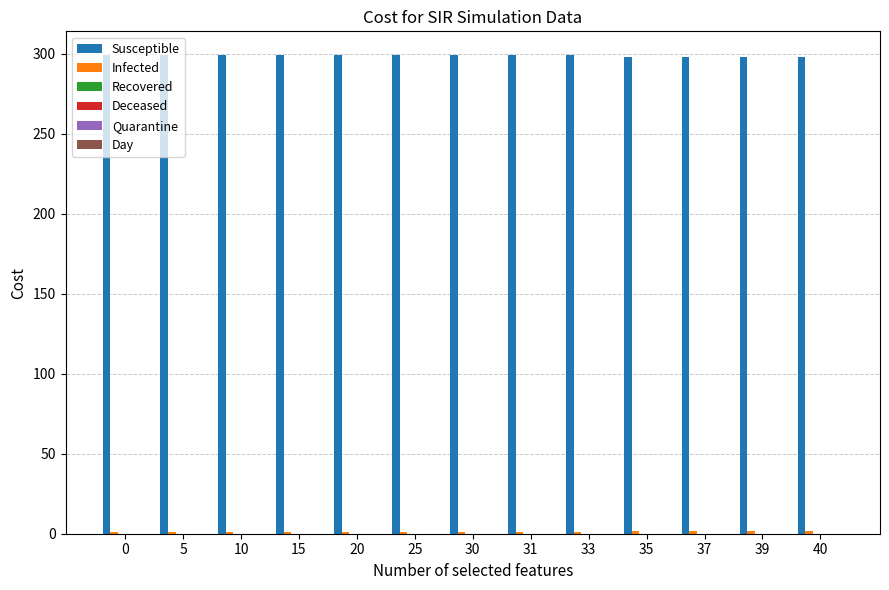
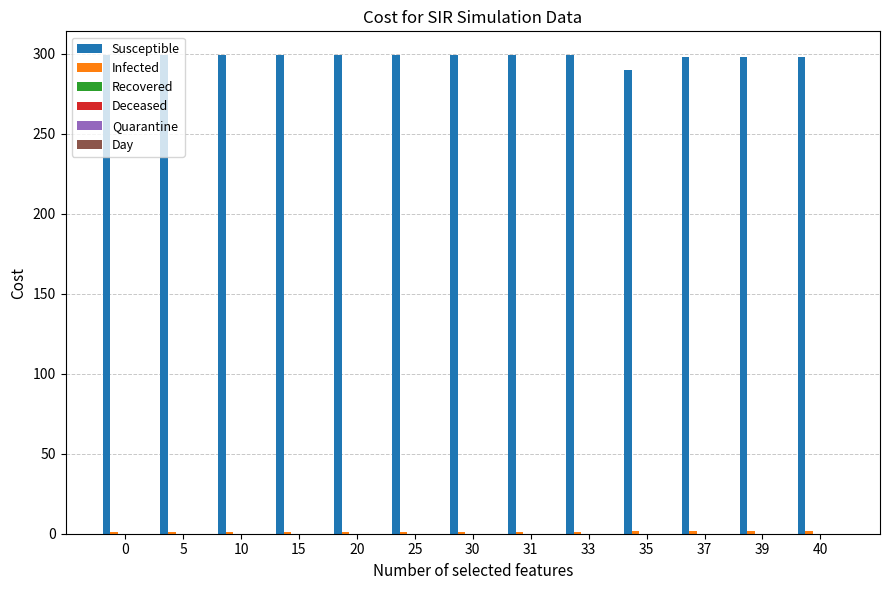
  {
    "Susceptible": {
      "10": 299,
      "15": 299,
      "20": 299,
      "25": 299,
      "30": 299,
      "31": 299,
      "33": 299,
-     "35": 298,
+     "35": 290,
      "37": 298,
      "39": 298,
      "40": 298
    },
    "Infected": {
      "35": 2,
      "37": 2,
      "39": 2,
      "40": 2
    },
    "Recovered": {
      "0": 0,
      "5": 0,
      "10": 0,
      "15": 0,
      "20": 0,
      "25": 0,
      "30": 0,
      "31": 0,
      "33": 0,
      "35": 0,
      "37": 0,
      "39": 0,
      "40": 0
    },
    "Deceased": {
      "0": 0,
      "5": 0,
      "10": 0,
      "15": 0,
      "20": 0,
      "25": 0,
      "30": 0,
      "31": 0,
      "33": 0,
      "35": 0,
      "37": 0,
      "39": 0,
      "40": 0
    },
    "Quarantine": {
      "0": 0,
      "5": 0,
      "10": 0,
      "15": 0,
      "20": 0,
      "25": 0,
      "30": 0,
      "31": 0,
      "33": 0,
      "35": 0,
      "37": 0,
      "39": 0,
      "40": 0
    },
    "Day": {
      "0": 0,
      "5": 0,
      "10": 0,
      "15": 0,
      "20": 0,
      "25": 0,
      "30": 0,
      "31": 0,
      "33": 0,
      "35": 0,
      "37": 0,
      "39": 0,
      "40": 0
    }
  }
